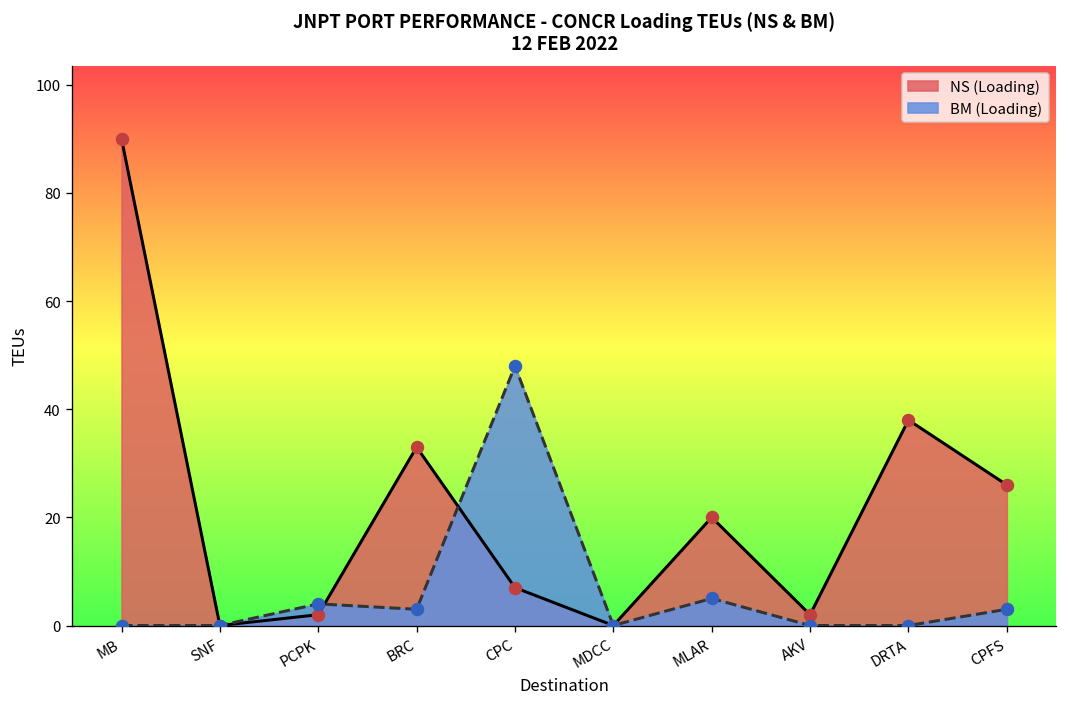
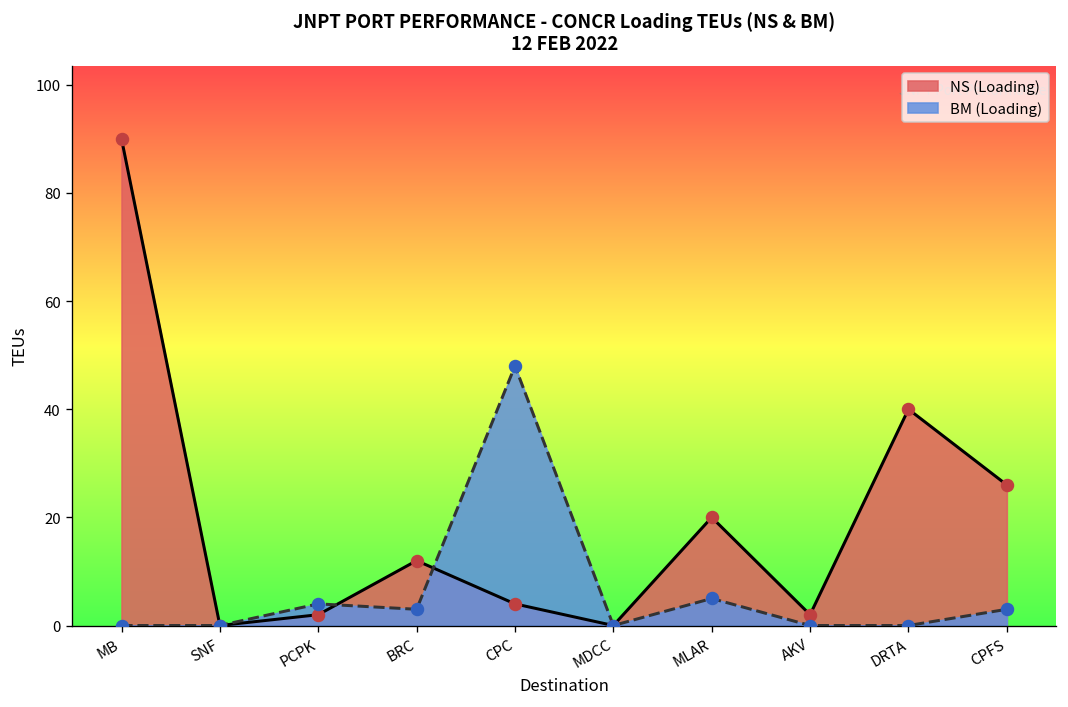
  {
    "NS (Loading)": {
      "MB": 90,
      "PCPK": 2,
-     "BRC": 33,
-     "CPC": 7,
+     "BRC": 12,
+     "CPC": 4,
      "MLAR": 20,
      "AKV": 2,
-     "DRTA": 38,
+     "DRTA": 40,
      "CPFS": 26
    },
    "BM (Loading)": {
      "MB": 0,
      "PCPK": 4,
      "BRC": 3,
      "CPC": 48,
      "MLAR": 5,
      "AKV": 0,
      "DRTA": 0,
      "CPFS": 3
    }
  }
